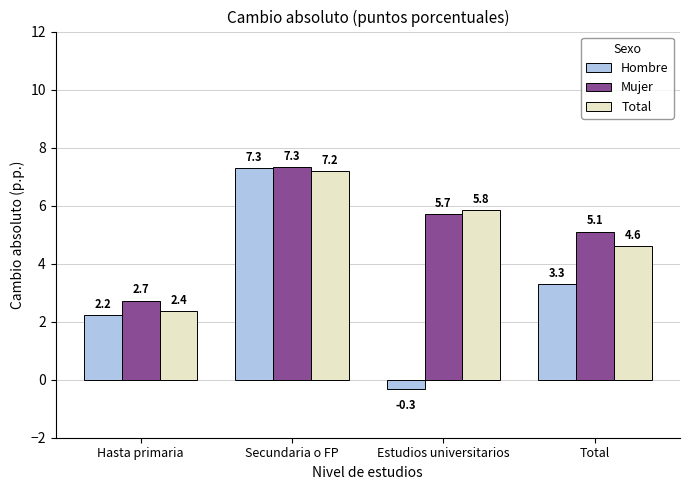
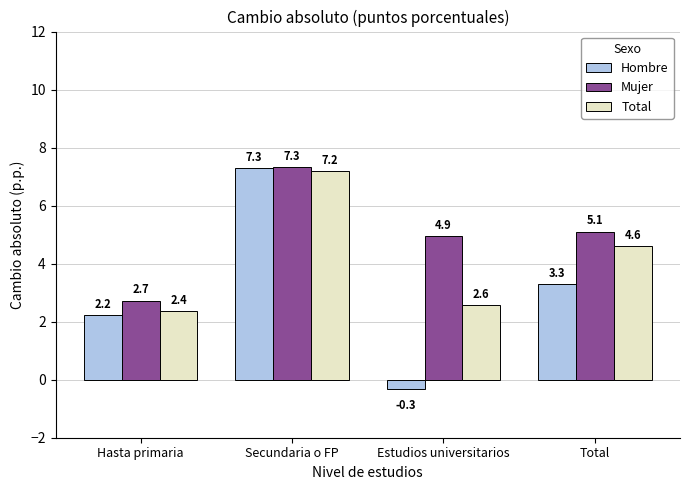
  {
    "Hombre": {
      "Hasta primaria": 2.2,
      "Secundaria o FP": 7.3,
      "Estudios universitarios": -0.3,
      "Total": 3.3
    },
    "Mujer": {
      "Hasta primaria": 2.7,
      "Secundaria o FP": 7.3,
-     "Estudios universitarios": 5.7,
+     "Estudios universitarios": 4.9,
      "Total": 5.1
    },
    "Total": {
      "Hasta primaria": 2.4,
      "Secundaria o FP": 7.2,
-     "Estudios universitarios": 5.8,
+     "Estudios universitarios": 2.6,
      "Total": 4.6
    }
  }
